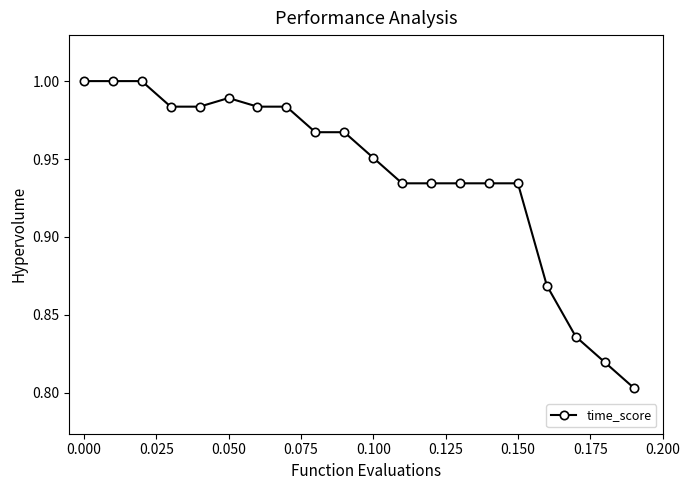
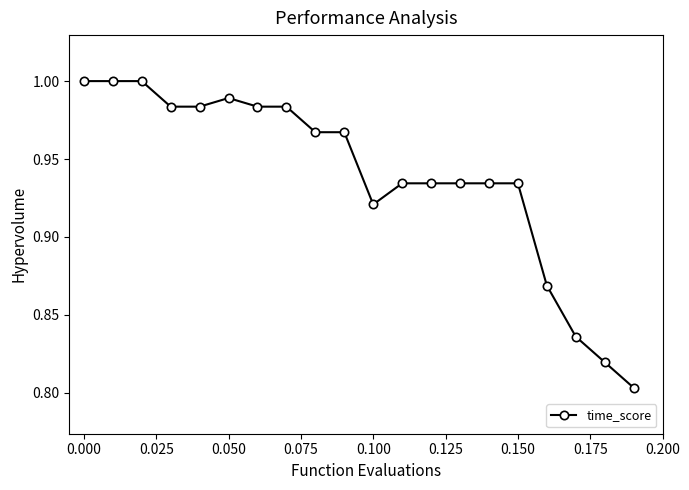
  {
    "0.000": 1.000,
    "0.050": 0.989,
-   "0.100": 0.951,
+   "0.100": 0.921,
    "0.150": 0.934
  }
